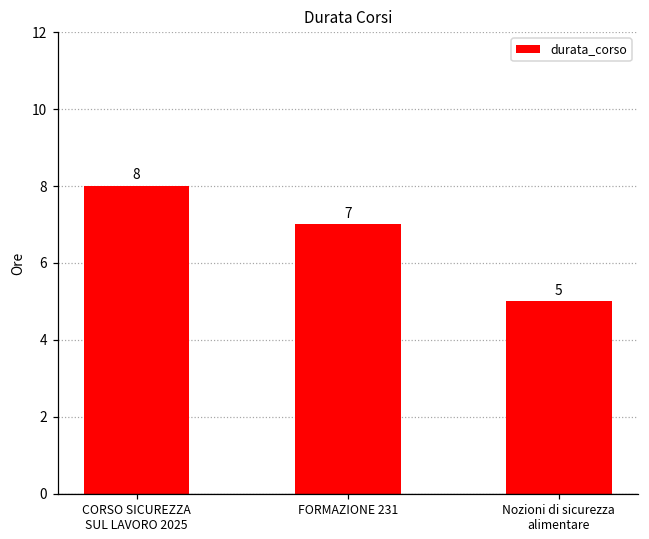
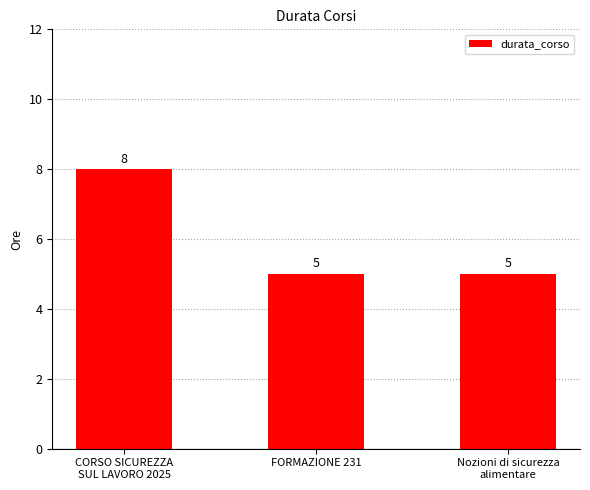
  {
    "CORSO SICUREZZA SUL LAVORO 2025": 8,
-   "FORMAZIONE 231": 7,
+   "FORMAZIONE 231": 5,
    "Nozioni di sicurezza alimentare": 5
  }
